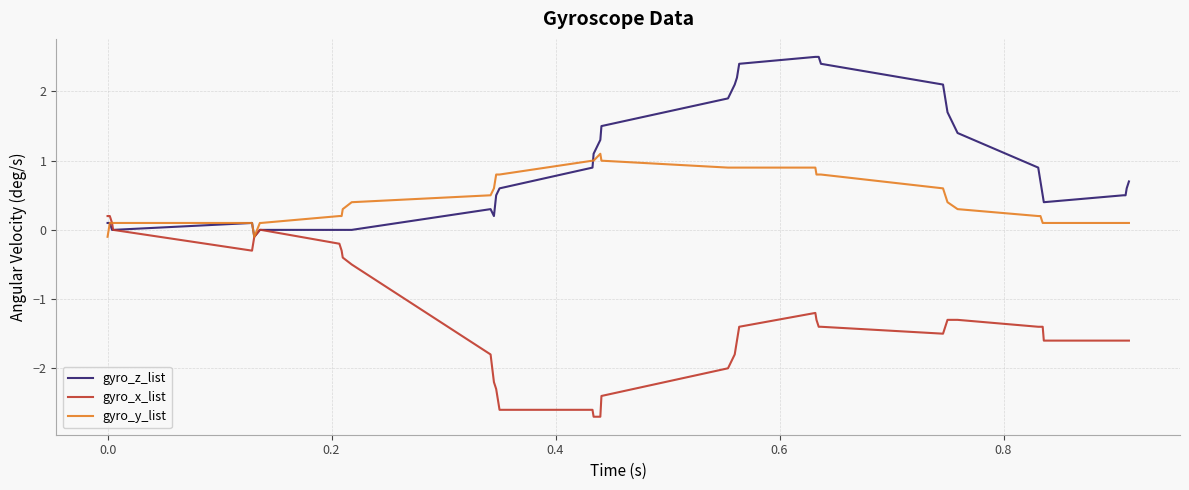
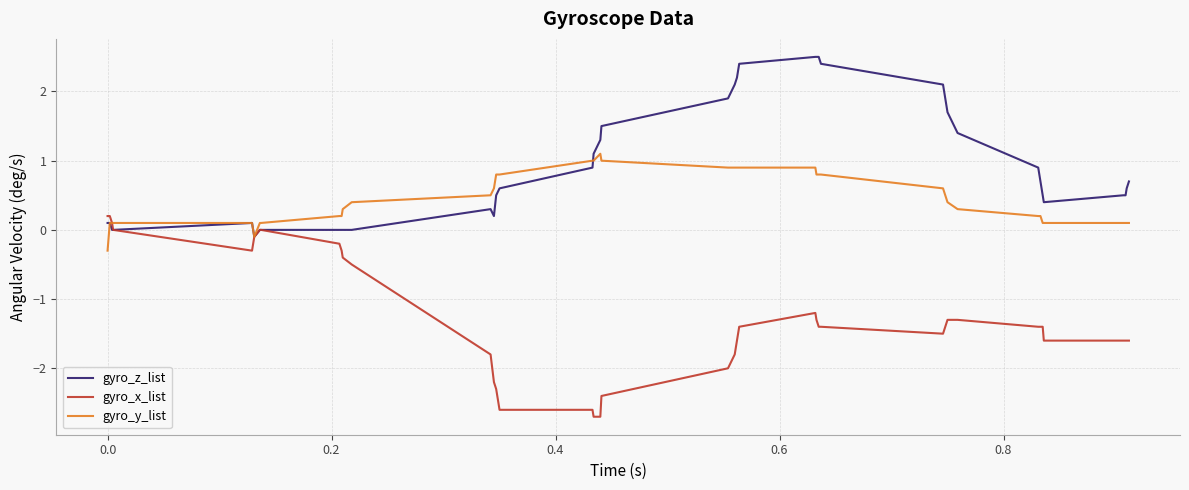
  {
    "gyro_x_list": {
      "0.0": 0.2
    },
    "gyro_y_list": {
-     "0.0": -0.1
+     "0.0": -0.3
    }
  }
